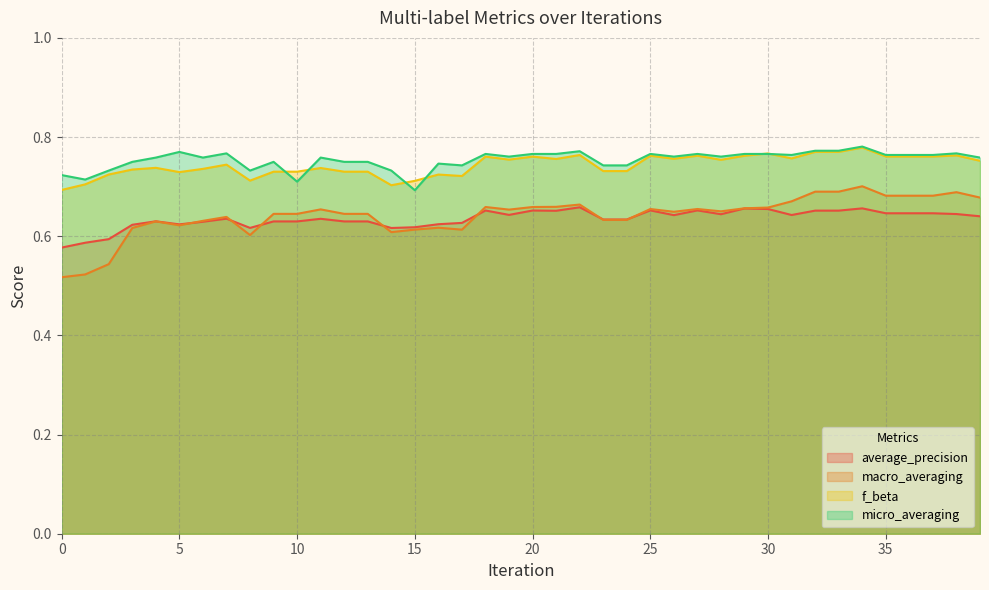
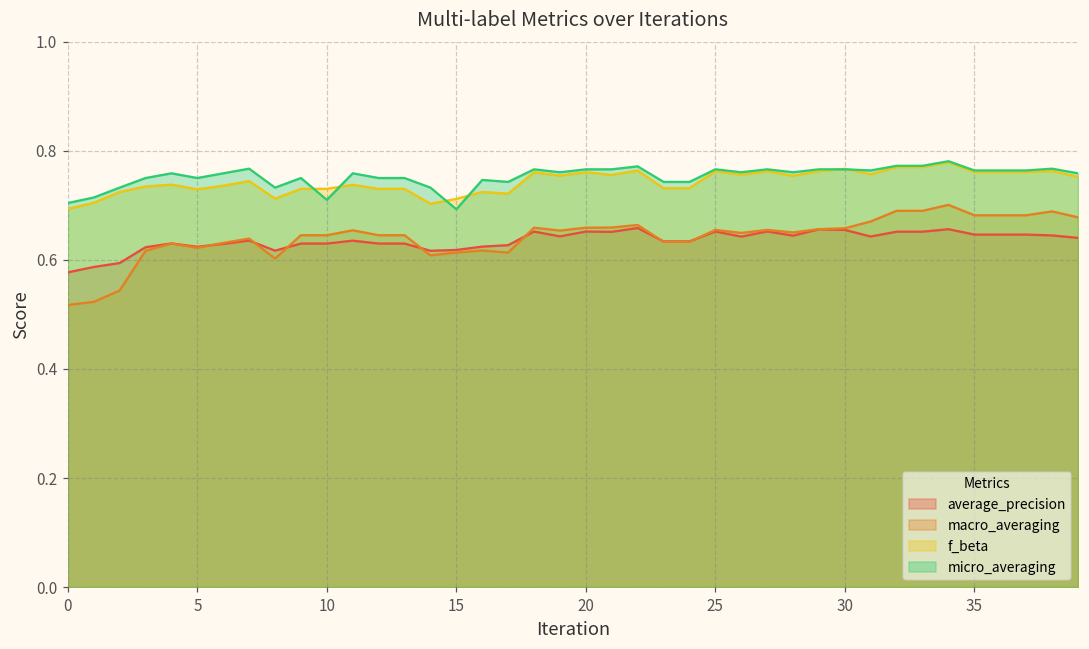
  {
    "micro_averaging": {
-     "0": 0.72,
-     "5": 0.77,
+     "0": 0.70,
+     "5": 0.75,
      "10": 0.71,
      "15": 0.69,
      "20": 0.77
    }
  }
